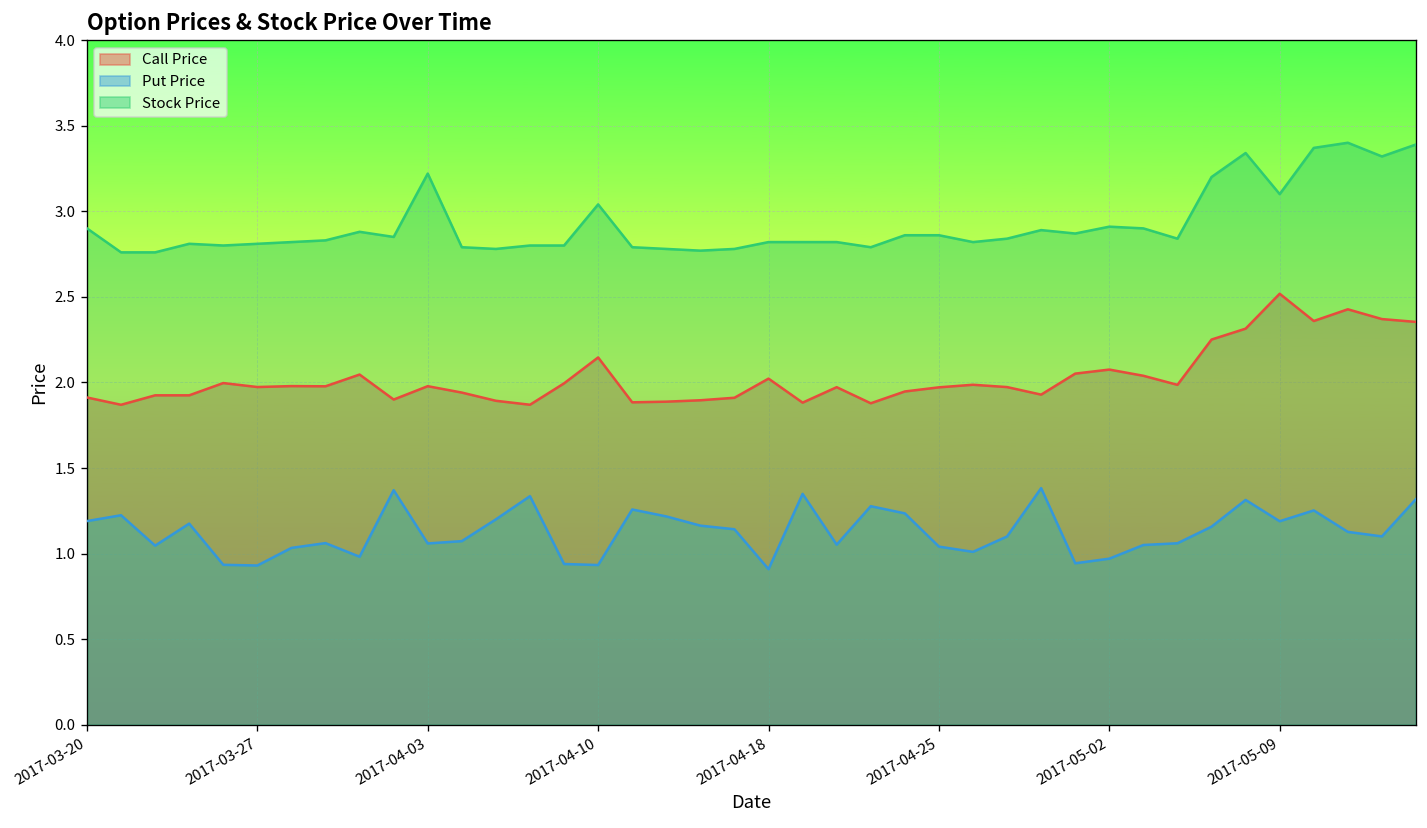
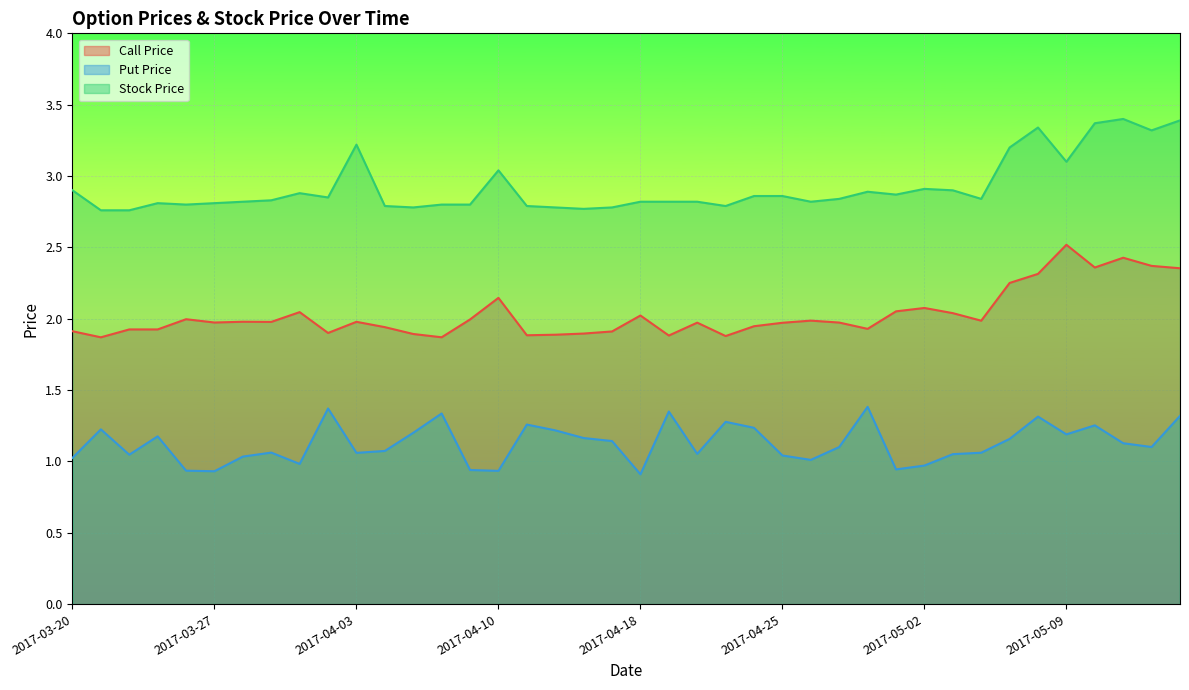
  {
    "Call Price": {
      "2017-03-20": 1.91,
      "2017-03-27": 1.97,
      "2017-04-03": 1.98,
      "2017-04-10": 2.15,
      "2017-04-18": 2.02,
      "2017-04-25": 1.97,
      "2017-05-02": 2.08,
      "2017-05-09": 2.52
    },
    "Put Price": {
-     "2017-03-20": 1.19,
+     "2017-03-20": 1.02,
      "2017-03-27": 0.93,
      "2017-04-03": 1.06,
      "2017-04-10": 0.93,
      "2017-04-18": 0.91,
      "2017-04-25": 1.04,
      "2017-05-02": 0.97,
      "2017-05-09": 1.19
    },
    "Stock Price": {
      "2017-03-20": 2.90,
      "2017-03-27": 2.81,
      "2017-04-03": 3.22,
      "2017-04-10": 3.04,
      "2017-04-18": 2.82,
      "2017-04-25": 2.86,
      "2017-05-02": 2.91,
      "2017-05-09": 3.10
    }
  }
